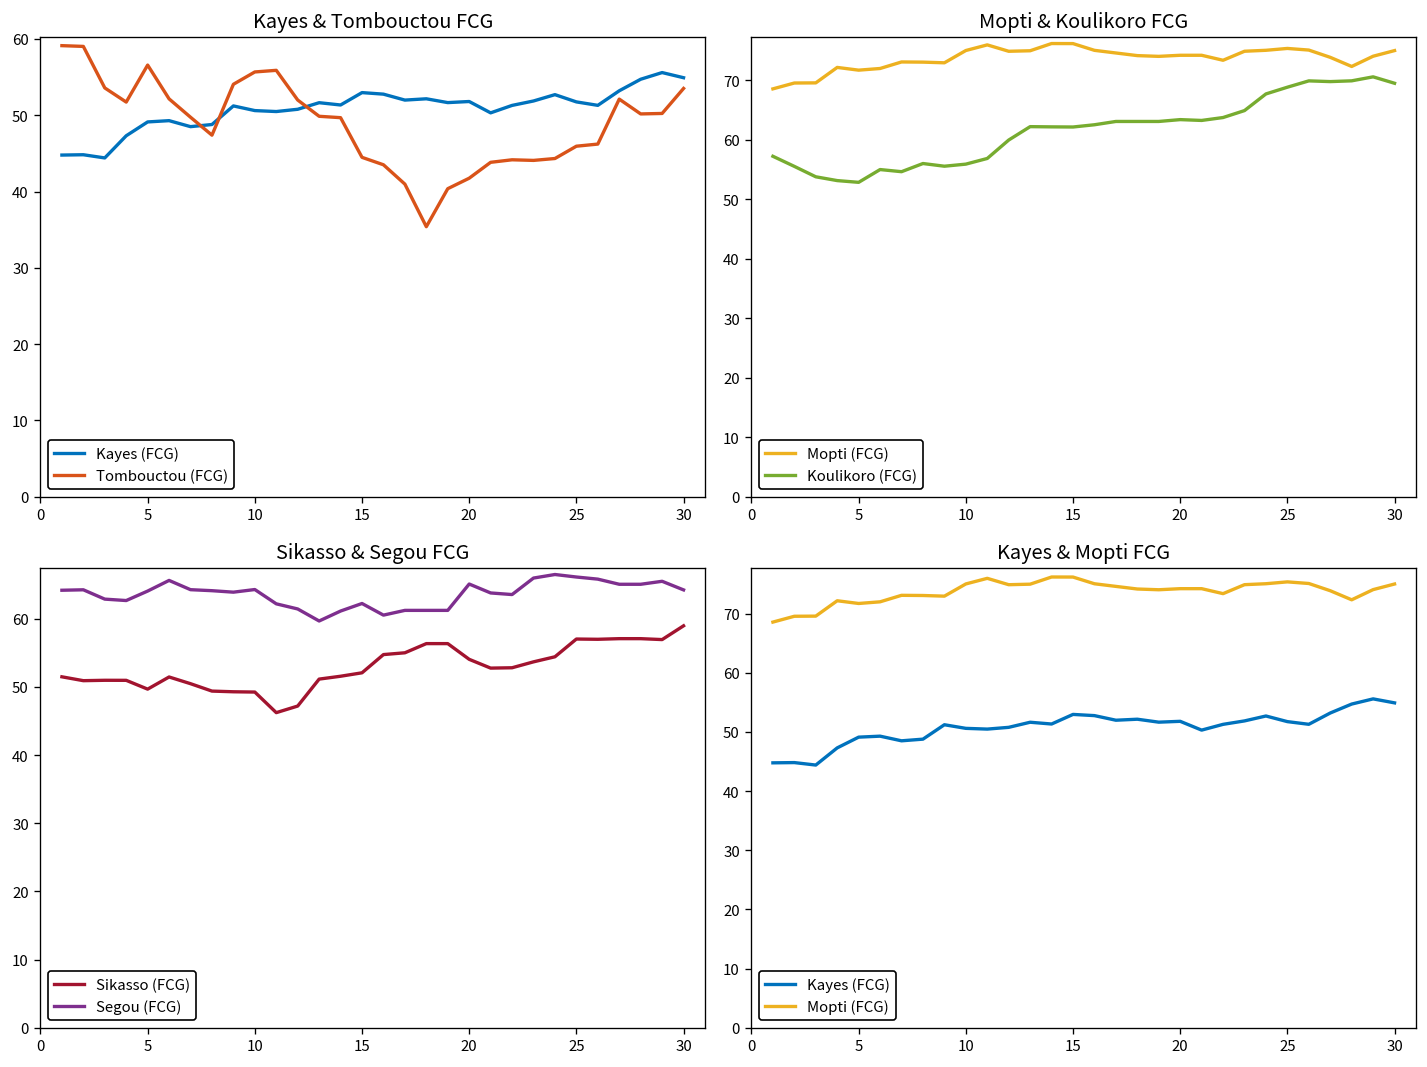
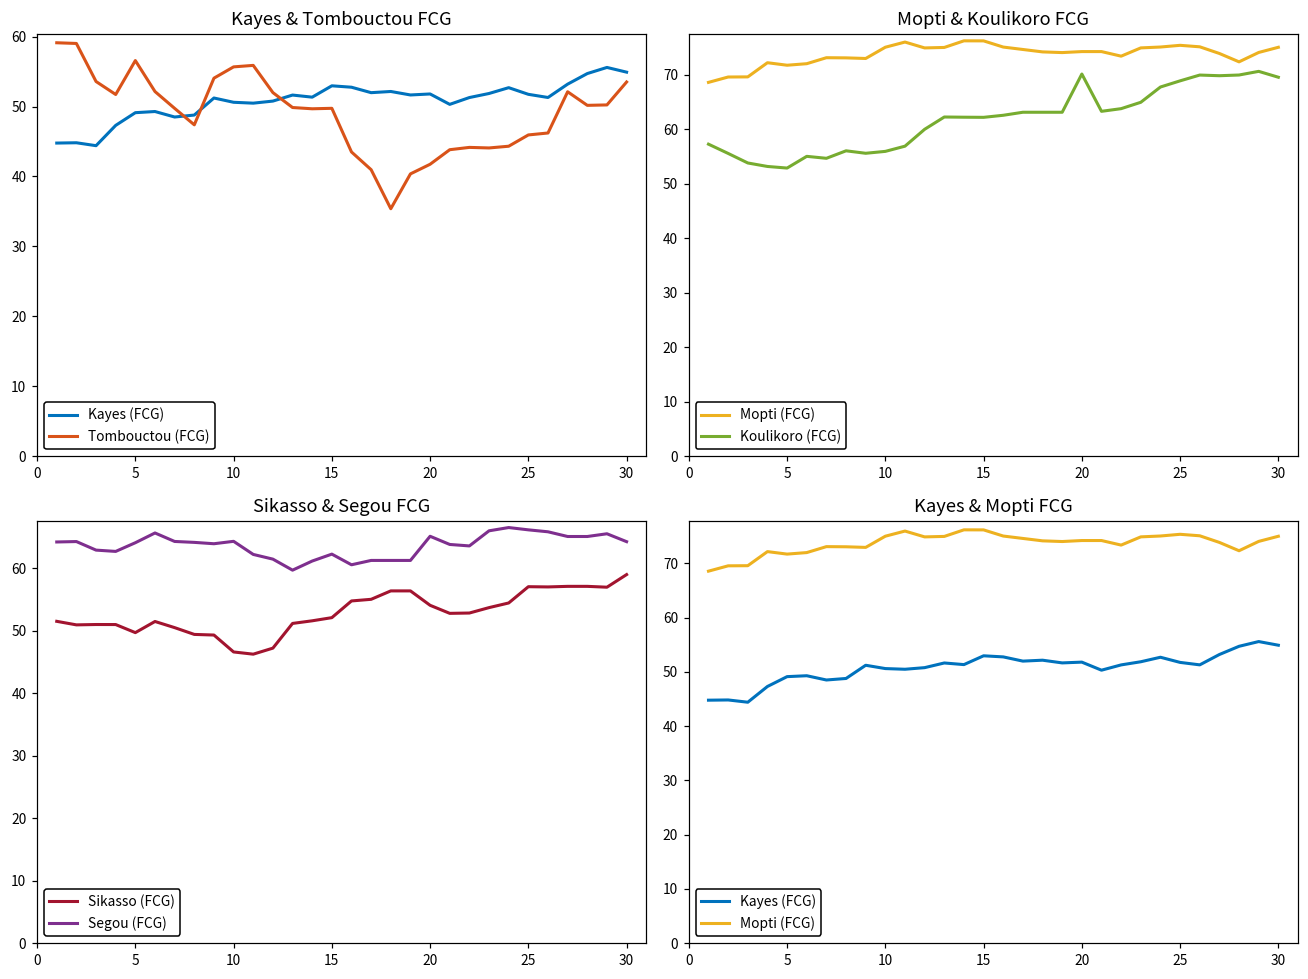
  {
    "Kayes & Tombouctou FCG": {
      "Kayes (FCG)": {
        "5": 49,
        "10": 51,
        "15": 53,
        "20": 52,
        "25": 52,
        "30": 55
      },
      "Tombouctou (FCG)": {
        "5": 57,
        "10": 56,
-       "15": 44,
+       "15": 50,
        "20": 42,
        "25": 46,
        "30": 54
      }
    },
    "Mopti & Koulikoro FCG": {
      "Mopti (FCG)": {
        "5": 72,
        "10": 75,
        "15": 76,
        "20": 74,
        "25": 75,
        "30": 75
      },
      "Koulikoro (FCG)": {
        "5": 53,
        "10": 56,
        "15": 62,
-       "20": 63,
+       "20": 70,
        "25": 69,
        "30": 70
      }
    },
    "Sikasso & Segou FCG": {
      "Sikasso (FCG)": {
        "5": 50,
-       "10": 49,
+       "10": 47,
        "15": 52,
        "20": 54,
        "25": 57,
        "30": 59
      },
      "Segou (FCG)": {
        "5": 64,
        "10": 64,
        "15": 62,
        "20": 65,
        "25": 66,
        "30": 64
      }
    },
    "Kayes & Mopti FCG": {
      "Kayes (FCG)": {
        "5": 49,
        "10": 51,
        "15": 53,
        "20": 52,
        "25": 52,
        "30": 55
      },
      "Mopti (FCG)": {
        "5": 72,
        "10": 75,
        "15": 76,
        "20": 74,
        "25": 75,
        "30": 75
      }
    }
  }
